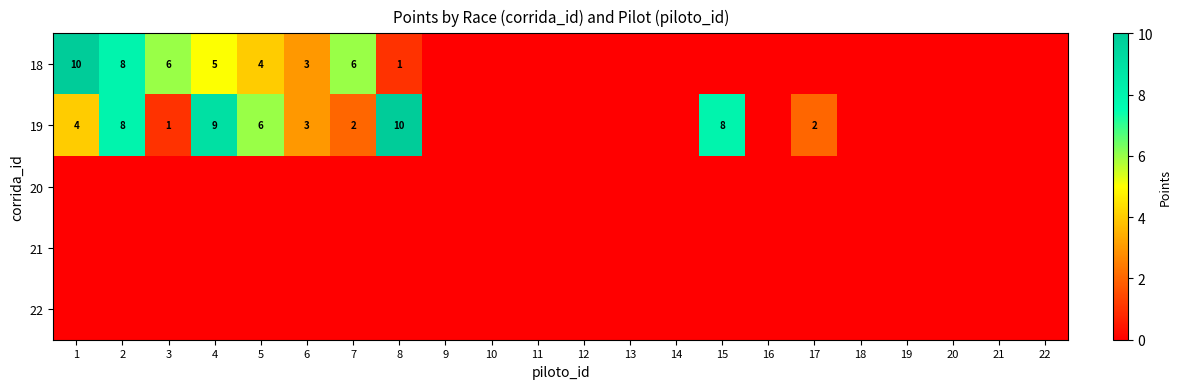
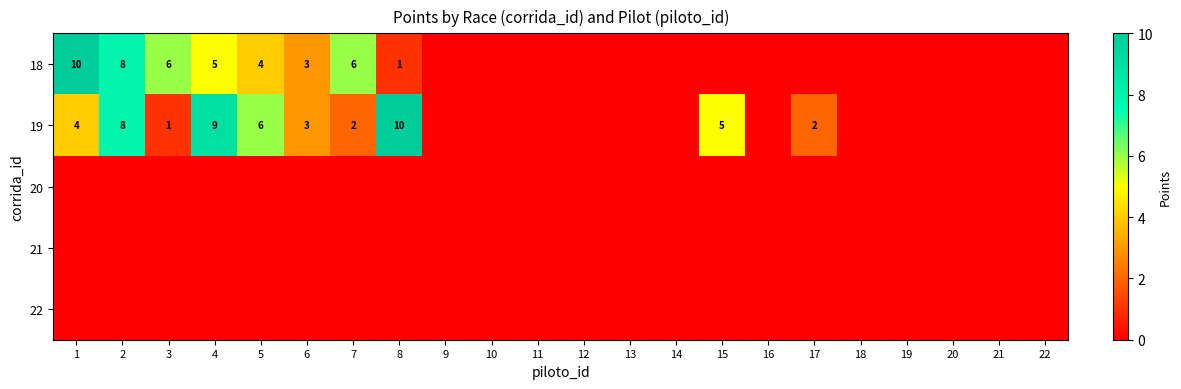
  {
    "18": {
      "1": 10,
      "2": 8,
      "3": 6,
      "4": 5,
      "5": 4,
      "6": 3,
      "7": 6,
      "8": 1
    },
    "19": {
      "1": 4,
      "2": 8,
      "3": 1,
      "4": 9,
      "5": 6,
      "6": 3,
      "7": 2,
      "8": 10,
-     "15": 8,
+     "15": 5,
      "17": 2
    }
  }
